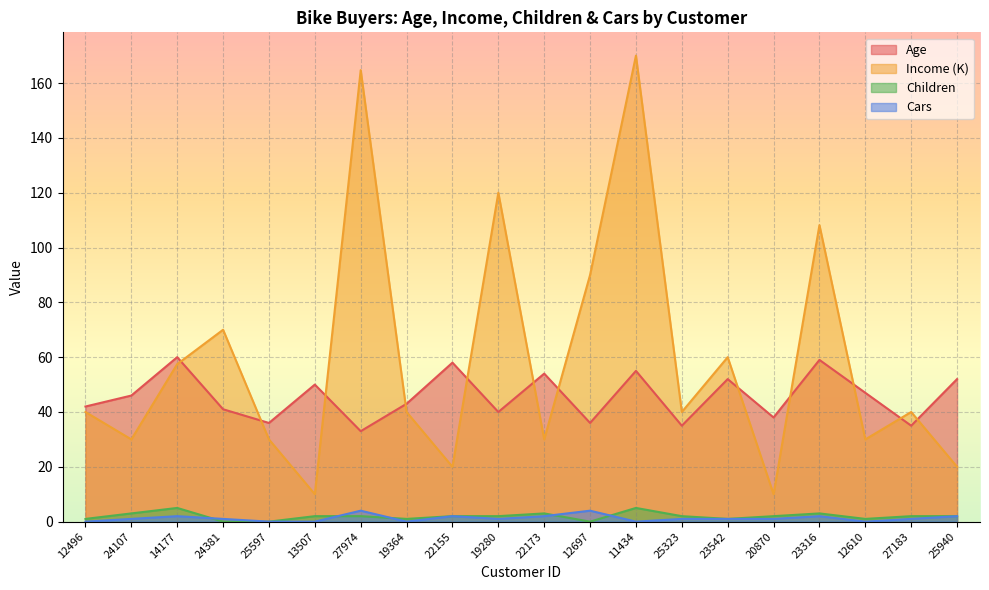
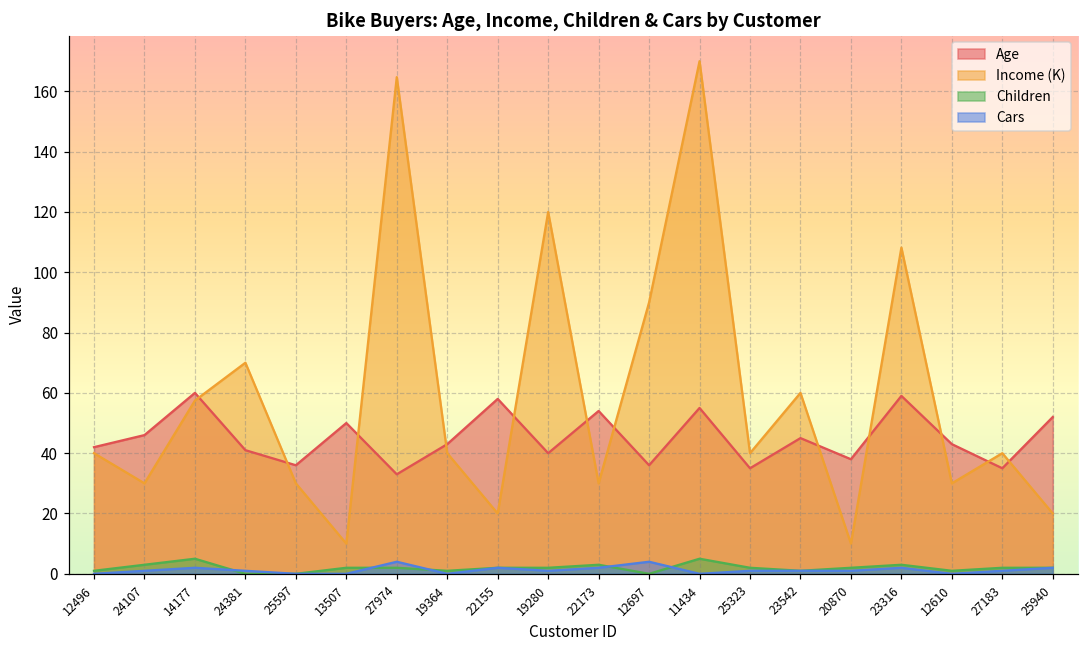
  {
    "Age": {
      "12496": 42,
      "24107": 46,
      "14177": 60,
      "24381": 41,
      "25597": 36,
      "13507": 50,
      "27974": 33,
      "19364": 43,
      "22155": 58,
      "19280": 40,
      "22173": 54,
      "12697": 36,
      "11434": 55,
      "25323": 35,
-     "23542": 52,
+     "23542": 45,
      "20870": 38,
      "23316": 59,
-     "12610": 47,
+     "12610": 43,
      "27183": 35,
      "25940": 52
    },
    "Income (K)": {
      "12496": 40,
      "24107": 30,
      "14177": 57,
      "24381": 70,
      "25597": 30,
      "13507": 10,
      "27974": 165,
      "19364": 40,
      "22155": 20,
      "19280": 120,
      "22173": 30,
      "12697": 90,
      "11434": 170,
      "25323": 40,
      "23542": 60,
      "20870": 10,
      "23316": 108,
      "12610": 30,
      "27183": 40,
      "25940": 20
    },
    "Children": {
      "12496": 1,
      "24107": 3,
      "14177": 5,
      "24381": 0,
      "13507": 2,
      "27974": 2,
      "19364": 1,
      "19280": 2,
      "22173": 3,
      "12697": 0,
      "11434": 5,
      "25323": 2,
      "20870": 2,
      "23316": 3,
      "12610": 1,
      "27183": 2
    },
    "Cars": {
      "12496": 0,
      "24107": 1,
      "14177": 2,
      "24381": 1,
      "13507": 0,
      "27974": 4,
      "19364": 0,
      "19280": 1,
      "22173": 2,
      "12697": 4,
      "11434": 0,
      "25323": 1,
      "20870": 1,
      "23316": 2,
      "12610": 0,
      "27183": 1
    }
  }
